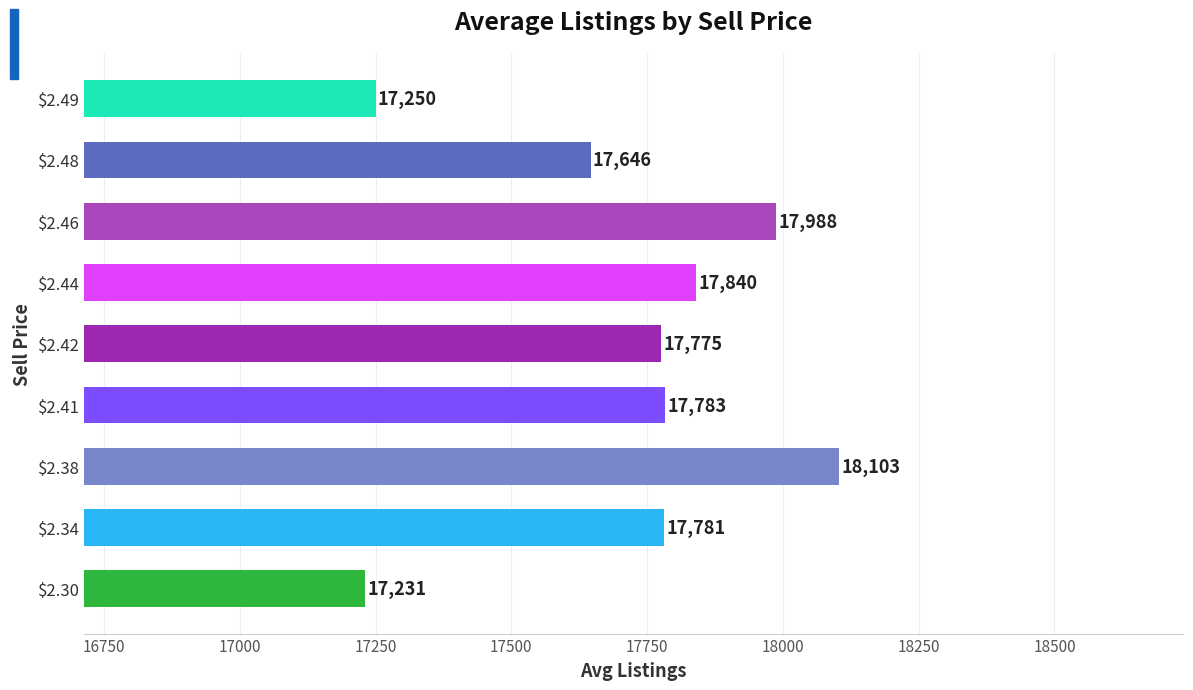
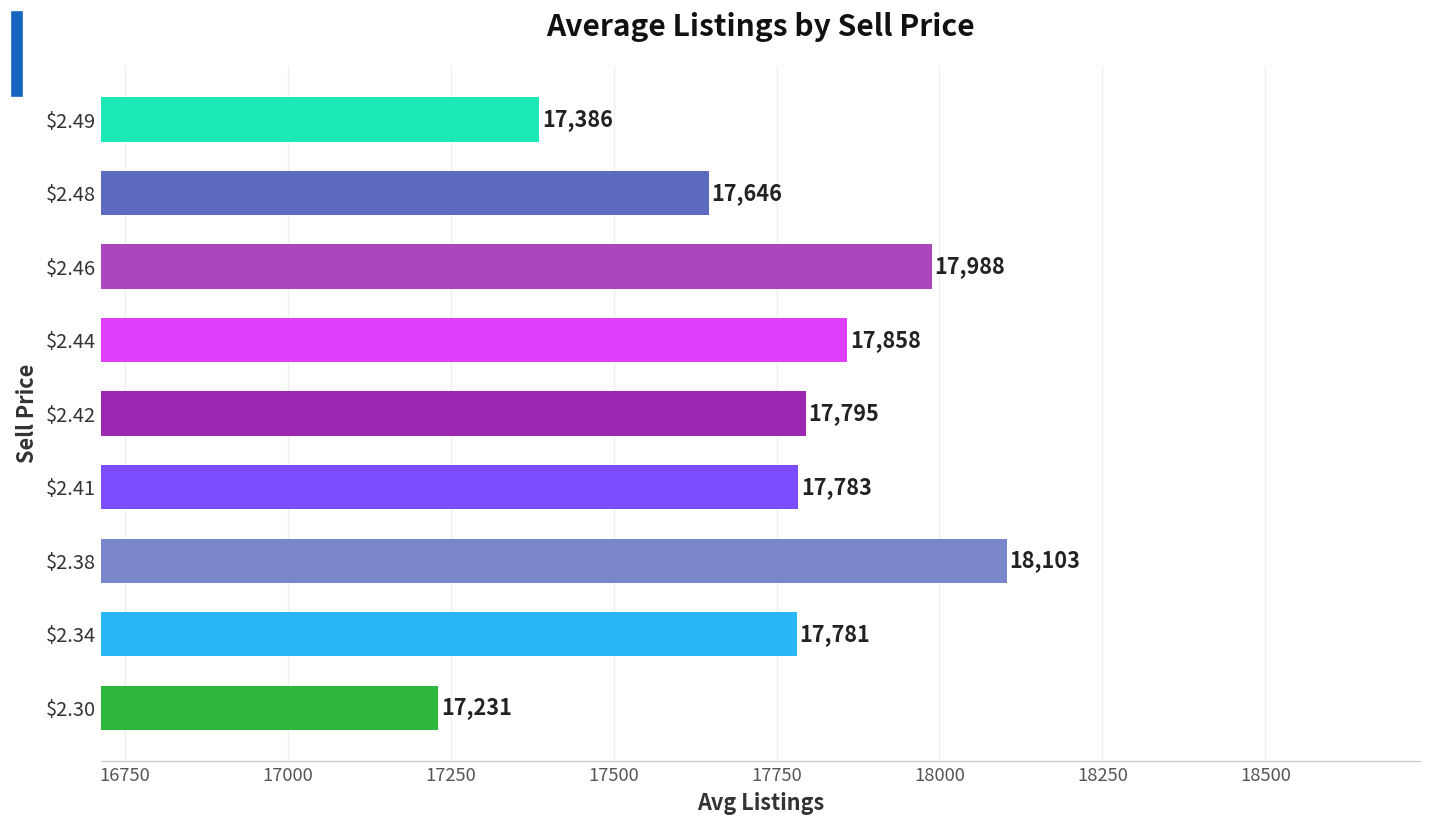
  {
-   "$2.49": "17,250",
+   "$2.49": "17,386",
    "$2.48": "17,646",
    "$2.46": "17,988",
-   "$2.44": "17,840",
-   "$2.42": "17,775",
+   "$2.44": "17,858",
+   "$2.42": "17,795",
    "$2.41": "17,783",
    "$2.38": "18,103",
    "$2.34": "17,781",
    "$2.30": "17,231"
  }
